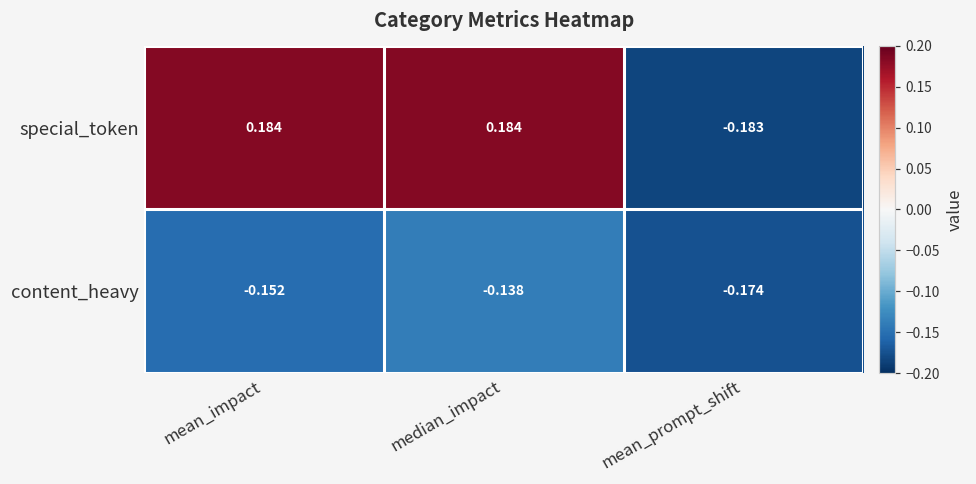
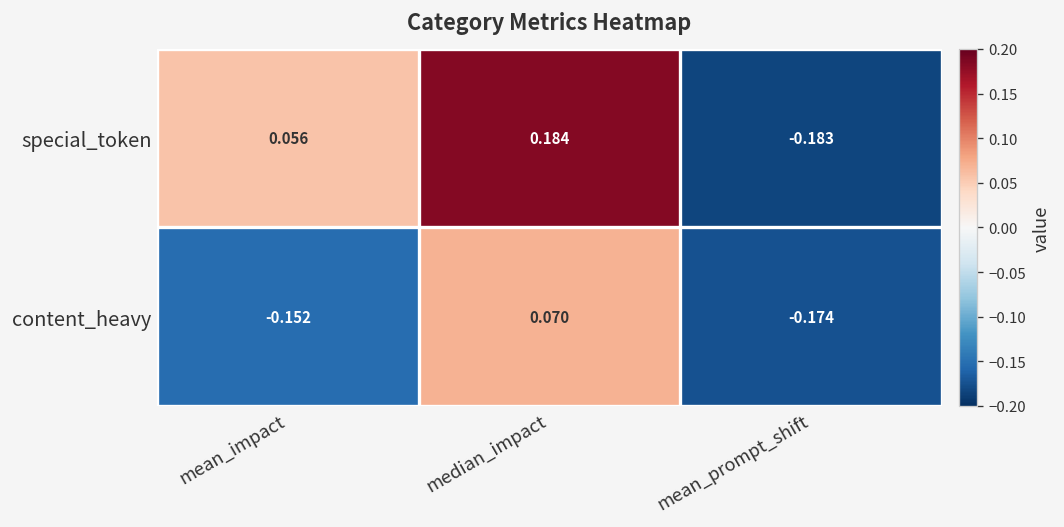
  {
    "special_token": {
-     "mean_impact": 0.184,
+     "mean_impact": 0.056,
      "median_impact": 0.184,
      "mean_prompt_shift": -0.183
    },
    "content_heavy": {
      "mean_impact": -0.152,
-     "median_impact": -0.138,
+     "median_impact": 0.070,
      "mean_prompt_shift": -0.174
    }
  }
